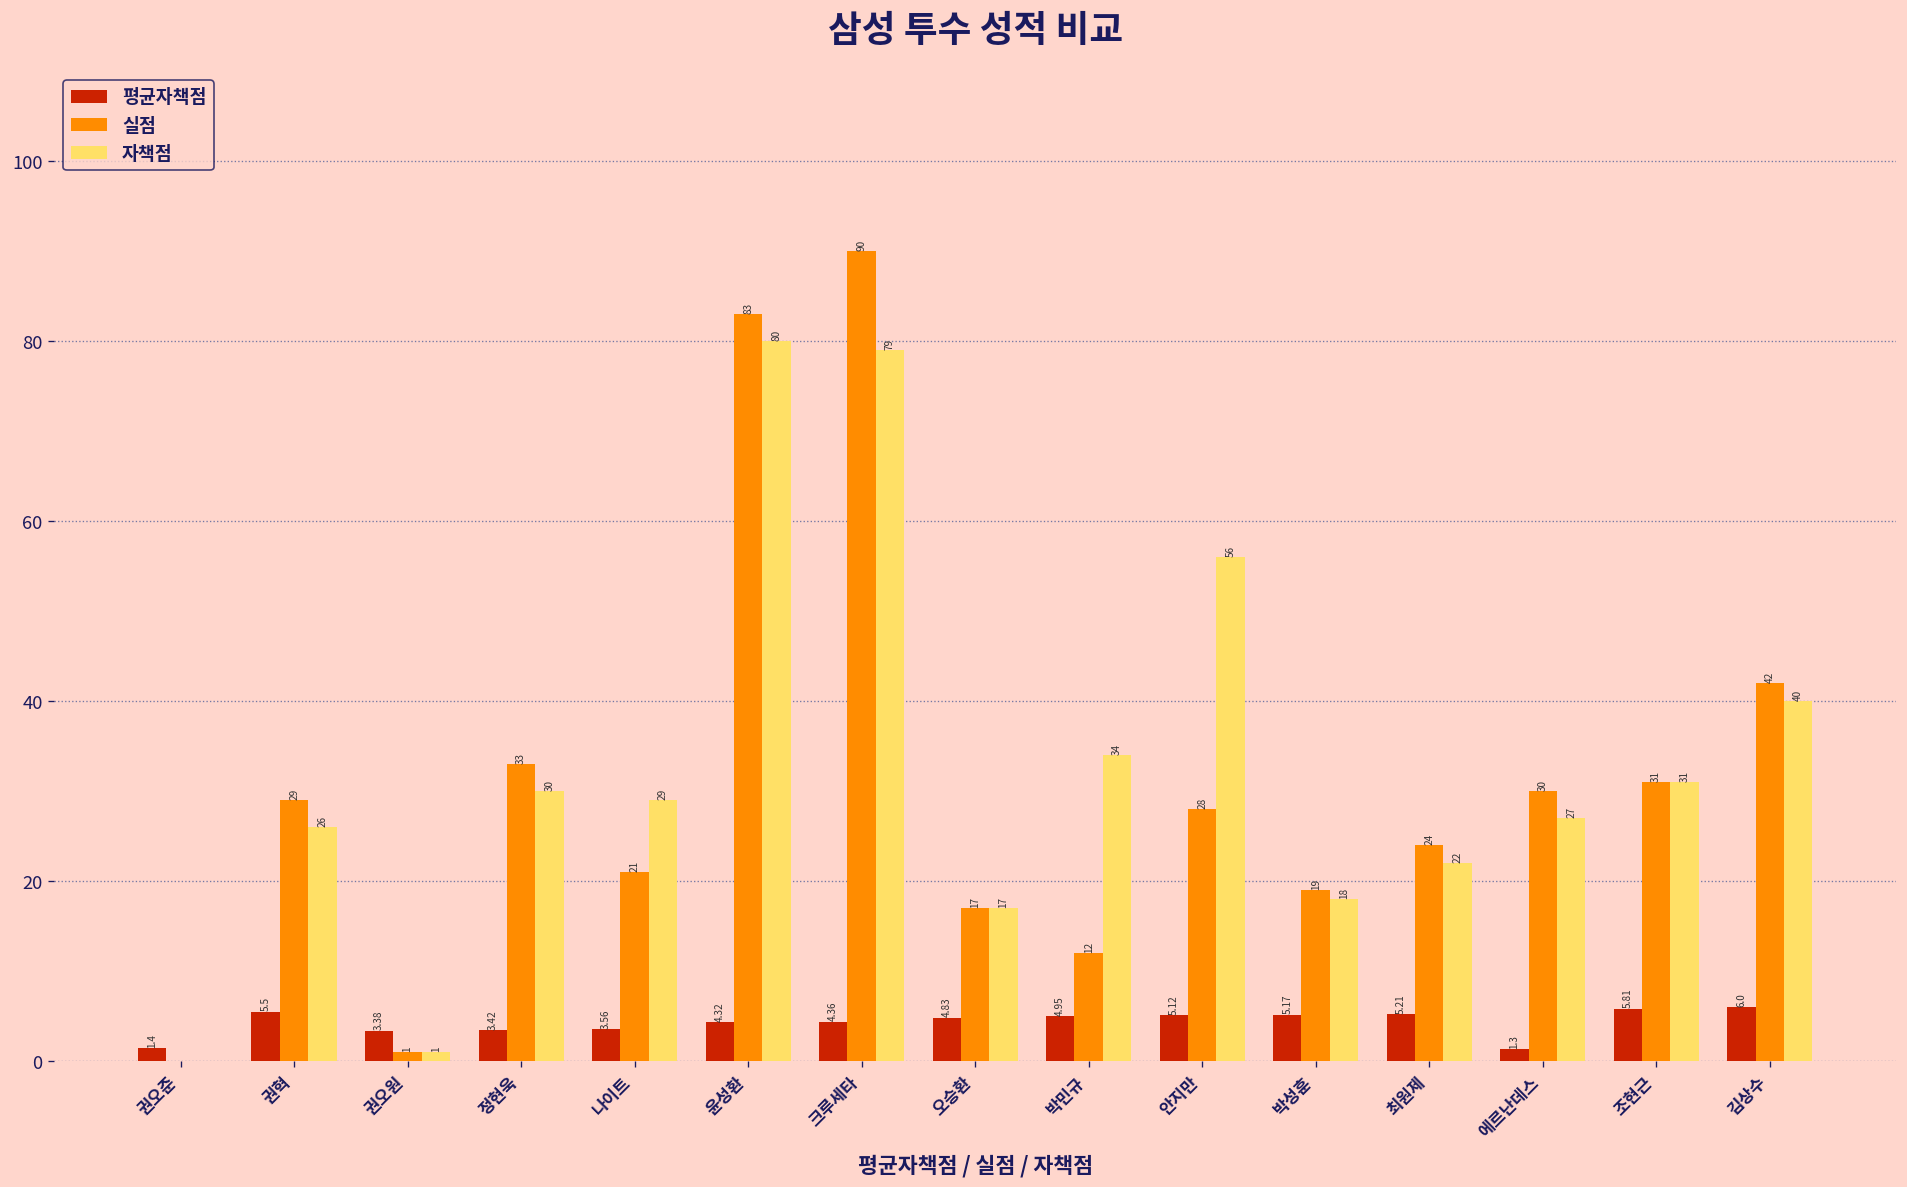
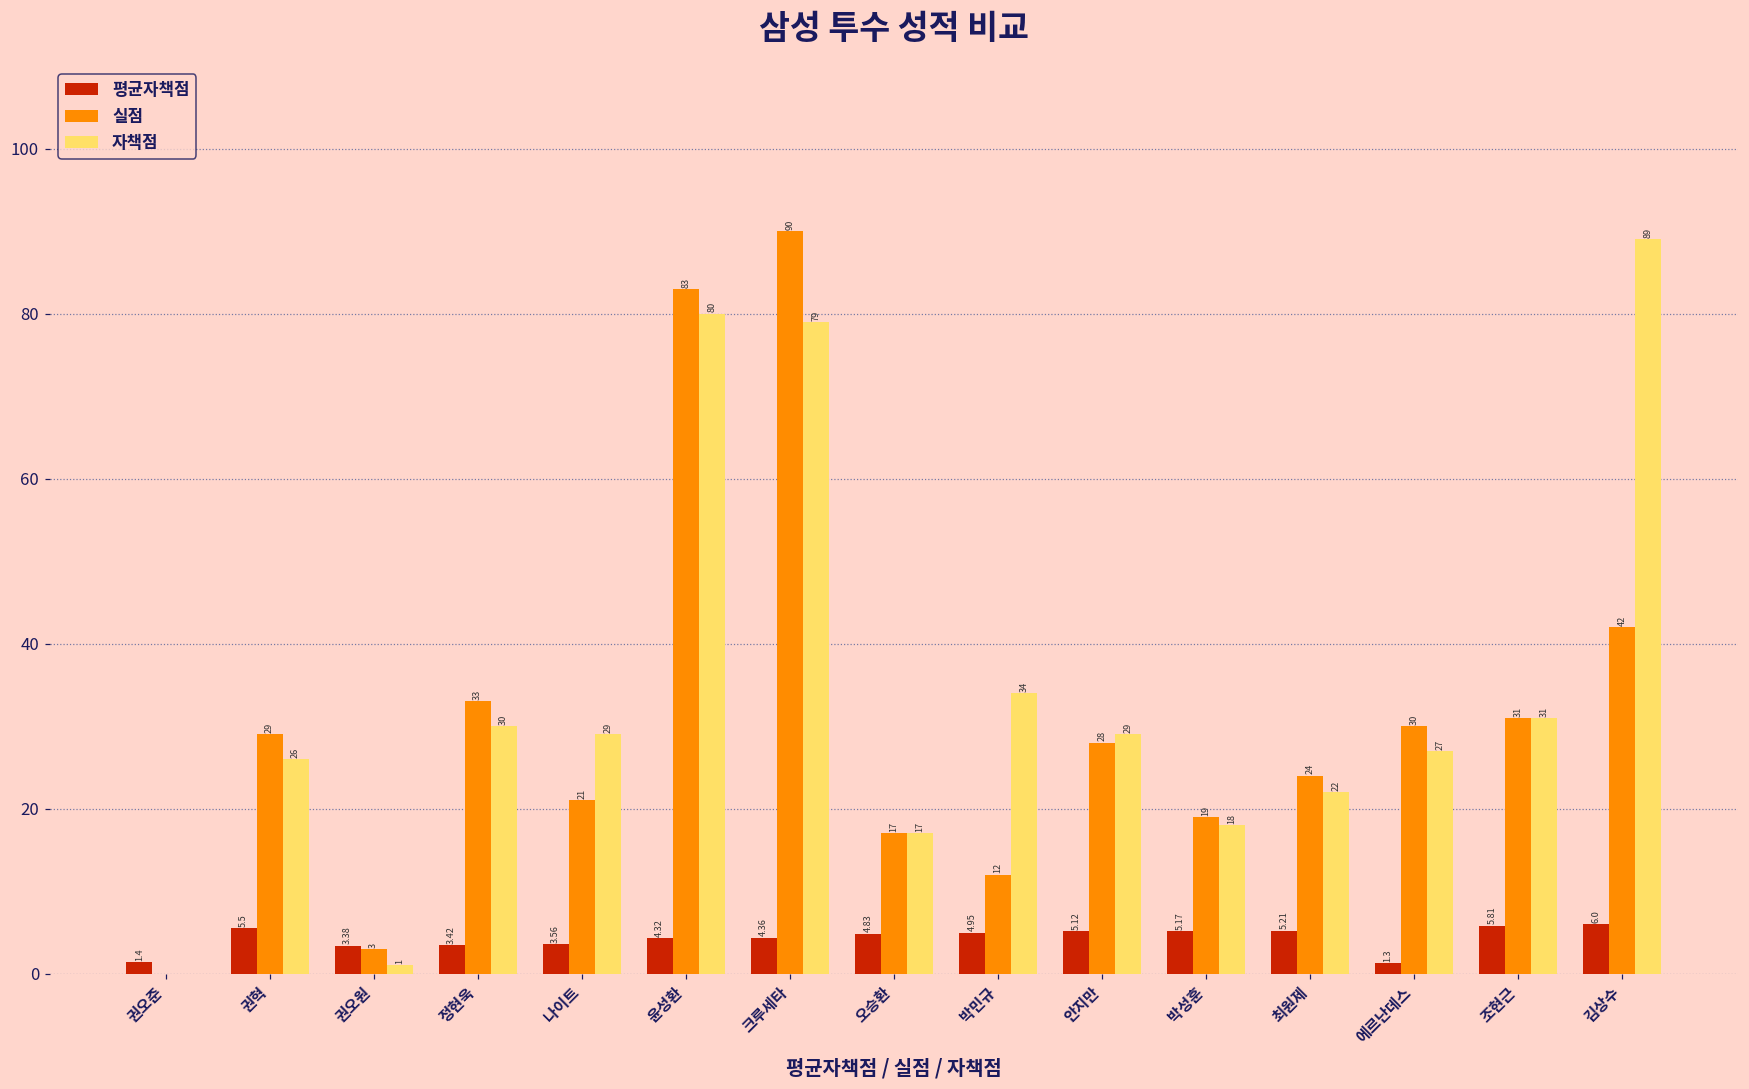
  {
    "평균자책점": {
      "권오준": 1.4,
      "권혁": 5.5,
      "권오원": 3.38,
      "정현욱": 3.42,
      "나이트": 3.56,
      "윤성환": 4.32,
      "크루세타": 4.36,
      "오승환": 4.83,
      "박민규": 4.95,
      "안지만": 5.12,
      "박성훈": 5.17,
      "최원제": 5.21,
      "에르난데스": 1.3,
      "조현근": 5.81,
      "김상수": 6.0
    },
    "실점": {
      "권혁": 29,
-     "권오원": 1,
+     "권오원": 3,
      "정현욱": 33,
      "나이트": 21,
      "윤성환": 83,
      "크루세타": 90,
      "오승환": 17,
      "박민규": 12,
      "안지만": 28,
      "박성훈": 19,
      "최원제": 24,
      "에르난데스": 30,
      "조현근": 31,
      "김상수": 42
    },
    "자책점": {
      "권혁": 26,
      "권오원": 1,
      "정현욱": 30,
      "나이트": 29,
      "윤성환": 80,
      "크루세타": 79,
      "오승환": 17,
      "박민규": 34,
-     "안지만": 56,
+     "안지만": 29,
      "박성훈": 18,
      "최원제": 22,
      "에르난데스": 27,
      "조현근": 31,
-     "김상수": 40
+     "김상수": 89
    }
  }
